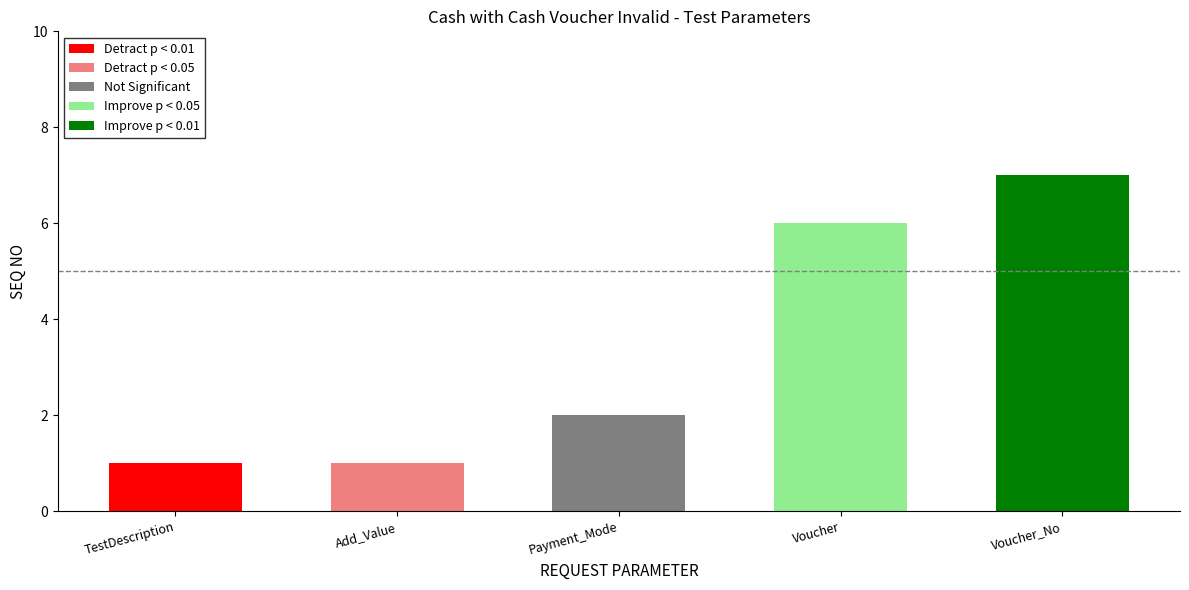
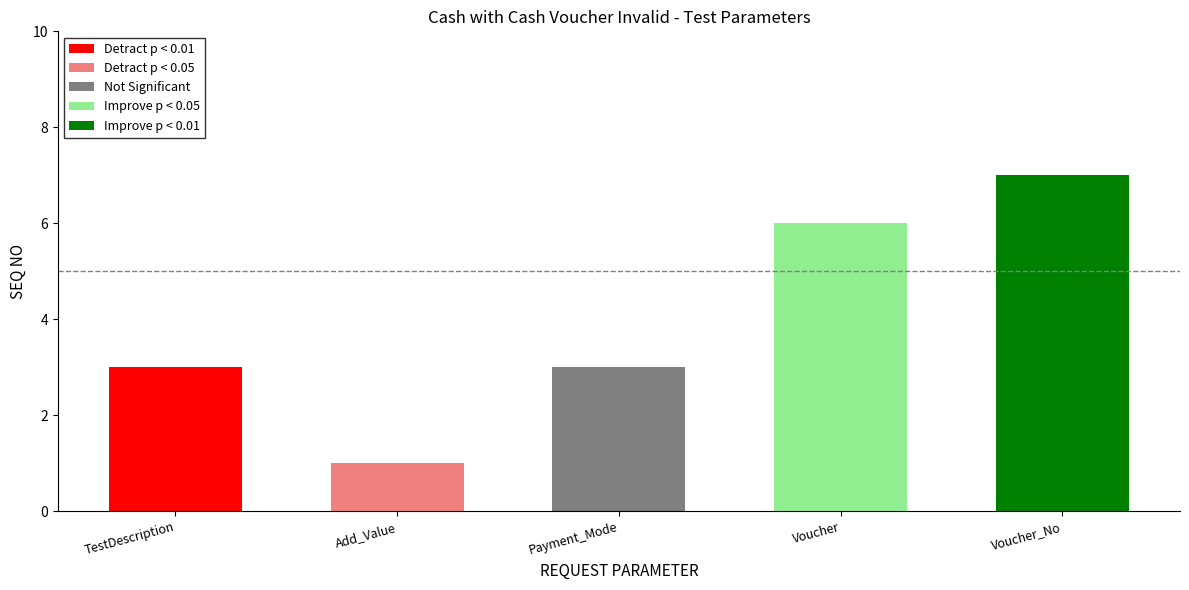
  {
-   "TestDescription": 1,
+   "TestDescription": 3,
    "Add_Value": 1,
-   "Payment_Mode": 2,
+   "Payment_Mode": 3,
    "Voucher": 6,
    "Voucher_No": 7
  }
